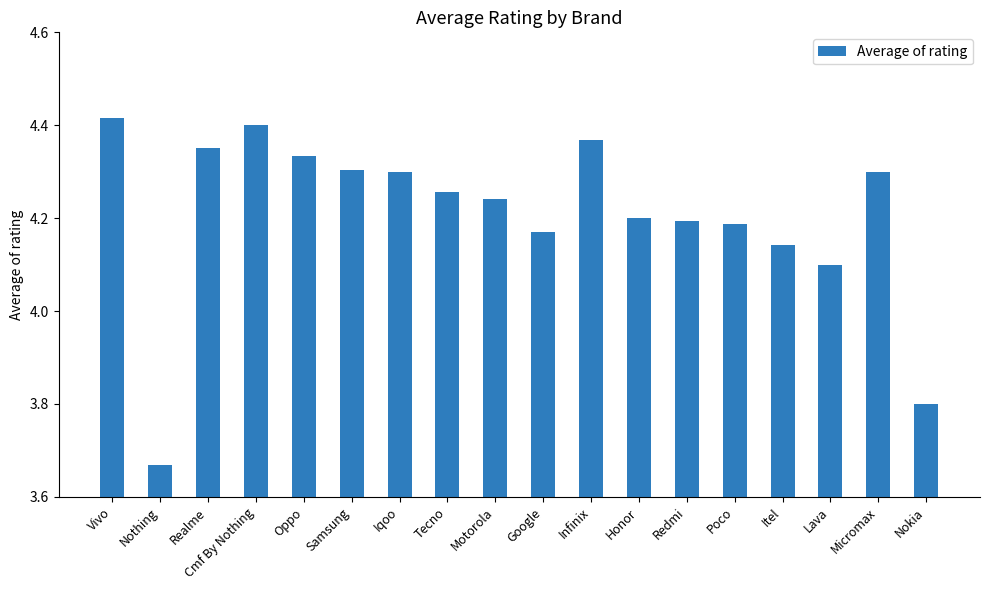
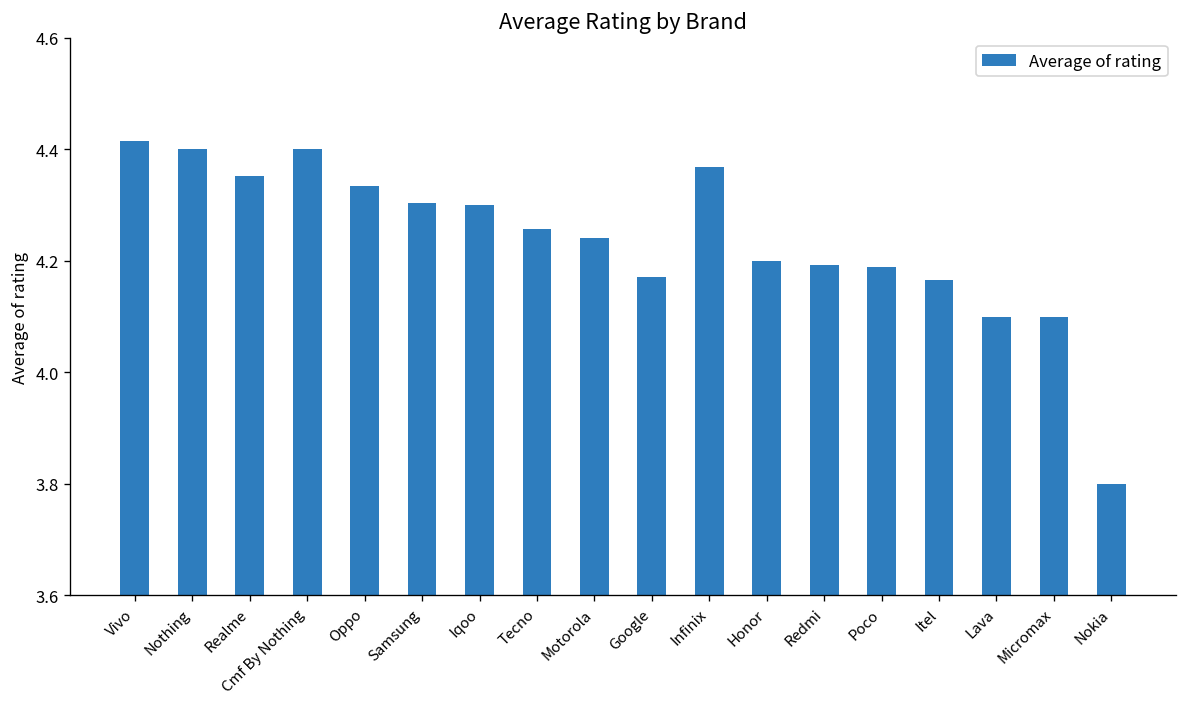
  {
    "Vivo": 4.41,
-   "Nothing": 3.67,
+   "Nothing": 4.40,
    "Realme": 4.35,
    "Cmf By Nothing": 4.40,
    "Oppo": 4.33,
    "Samsung": 4.30,
    "Iqoo": 4.30,
    "Tecno": 4.26,
    "Motorola": 4.24,
    "Google": 4.17,
    "Infinix": 4.37,
    "Honor": 4.20,
    "Redmi": 4.19,
    "Poco": 4.19,
-   "Itel": 4.14,
+   "Itel": 4.16,
    "Lava": 4.10,
-   "Micromax": 4.3,
+   "Micromax": 4.1,
    "Nokia": 3.80
  }
